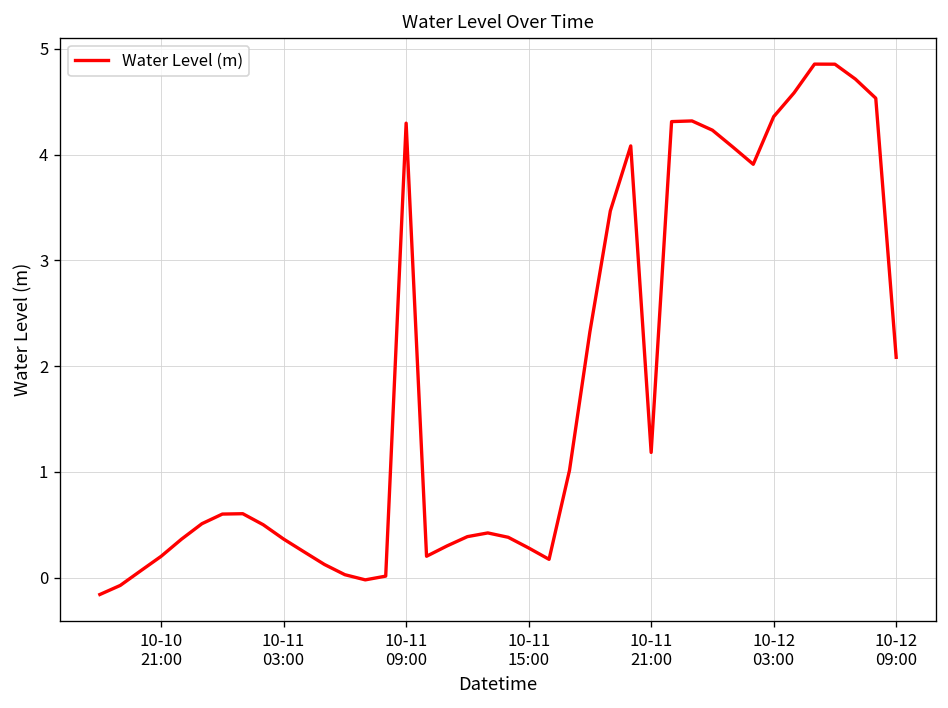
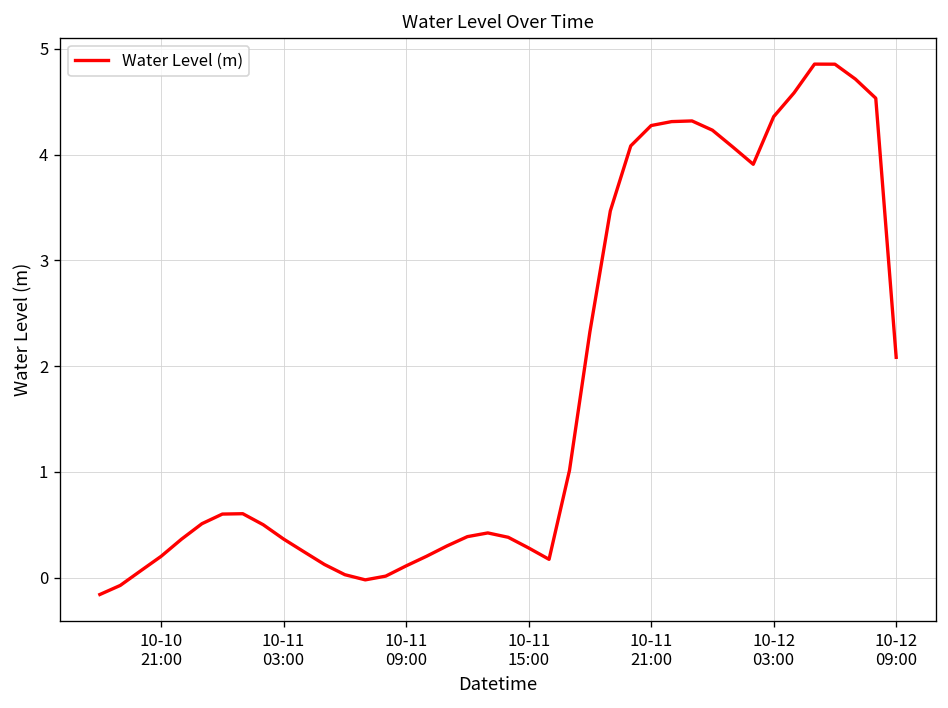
  {
    "10-10 21:00": 0.2,
    "10-11 03:00": 0.4,
-   "10-11 09:00": 4.3,
+   "10-11 09:00": 0.1,
    "10-11 15:00": 0.3,
-   "10-11 21:00": 1.2,
+   "10-11 21:00": 4.3,
    "10-12 03:00": 4.4,
    "10-12 09:00": 2.1
  }
